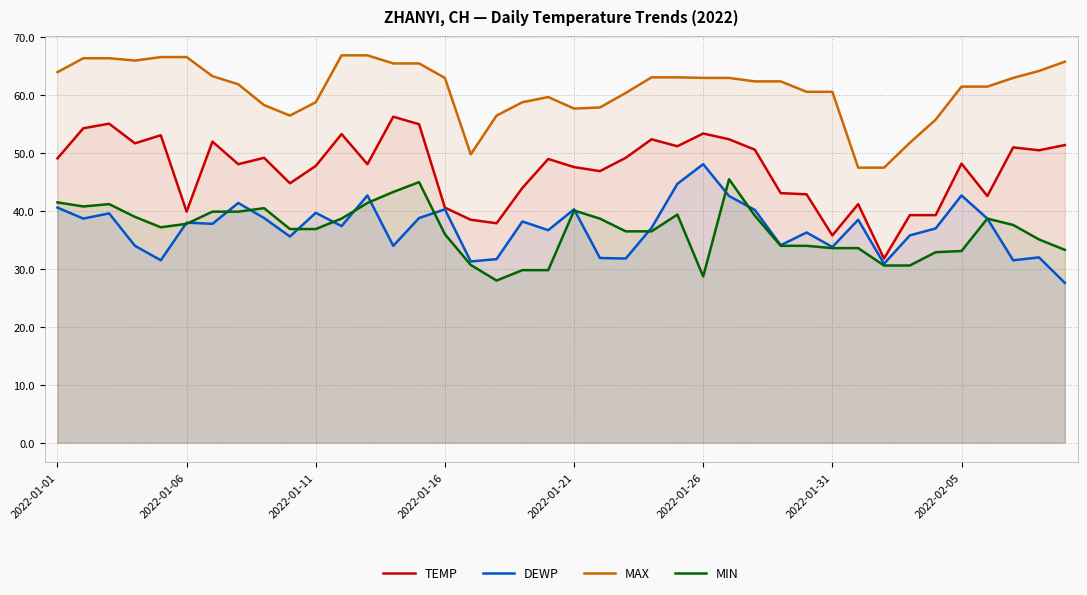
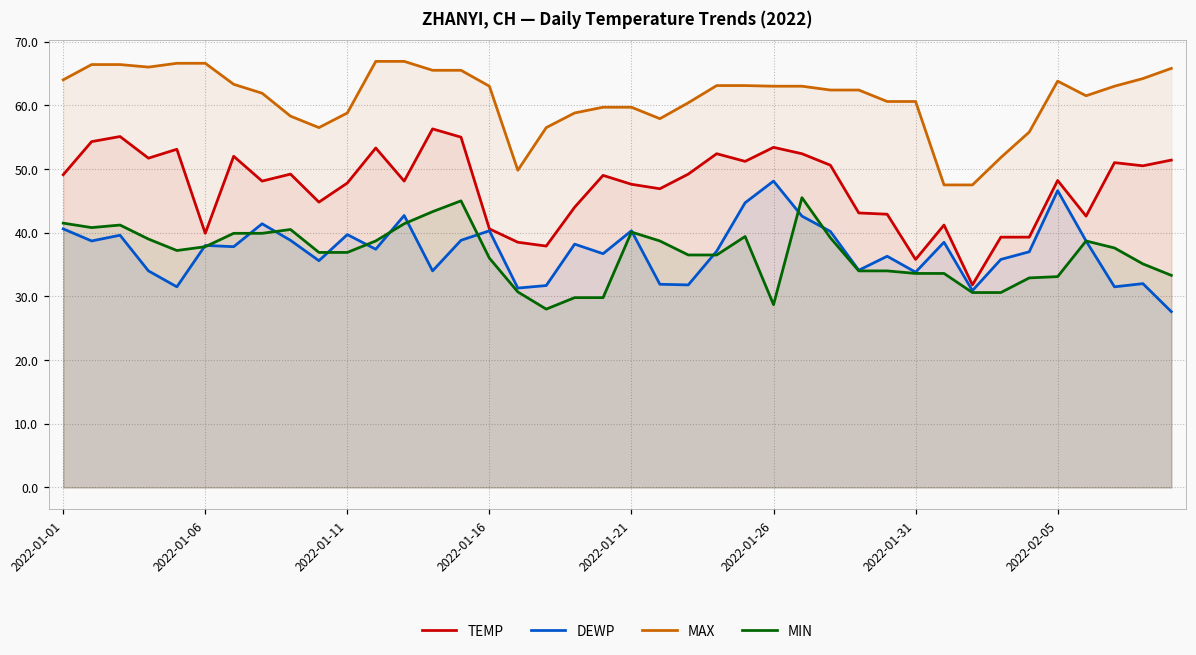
  {
    "TEMP": {
      "2022-01-01": 49,
      "2022-01-06": 40,
      "2022-01-11": 48,
      "2022-01-21": 48,
      "2022-01-26": 53,
      "2022-01-31": 36,
      "2022-02-05": 48
    },
    "DEWP": {
      "2022-01-01": 41,
      "2022-01-11": 40,
      "2022-01-26": 48,
-     "2022-02-05": 43
+     "2022-02-05": 47
    },
    "MAX": {
      "2022-01-01": 64,
      "2022-01-06": 67,
      "2022-01-11": 59,
      "2022-01-16": 63,
-     "2022-01-21": 58,
+     "2022-01-21": 60,
      "2022-01-26": 63,
      "2022-01-31": 61,
-     "2022-02-05": 62
+     "2022-02-05": 64
    },
    "MIN": {
      "2022-01-01": 42,
      "2022-01-11": 37,
      "2022-01-16": 36,
      "2022-01-26": 29,
      "2022-02-05": 33
    }
  }
